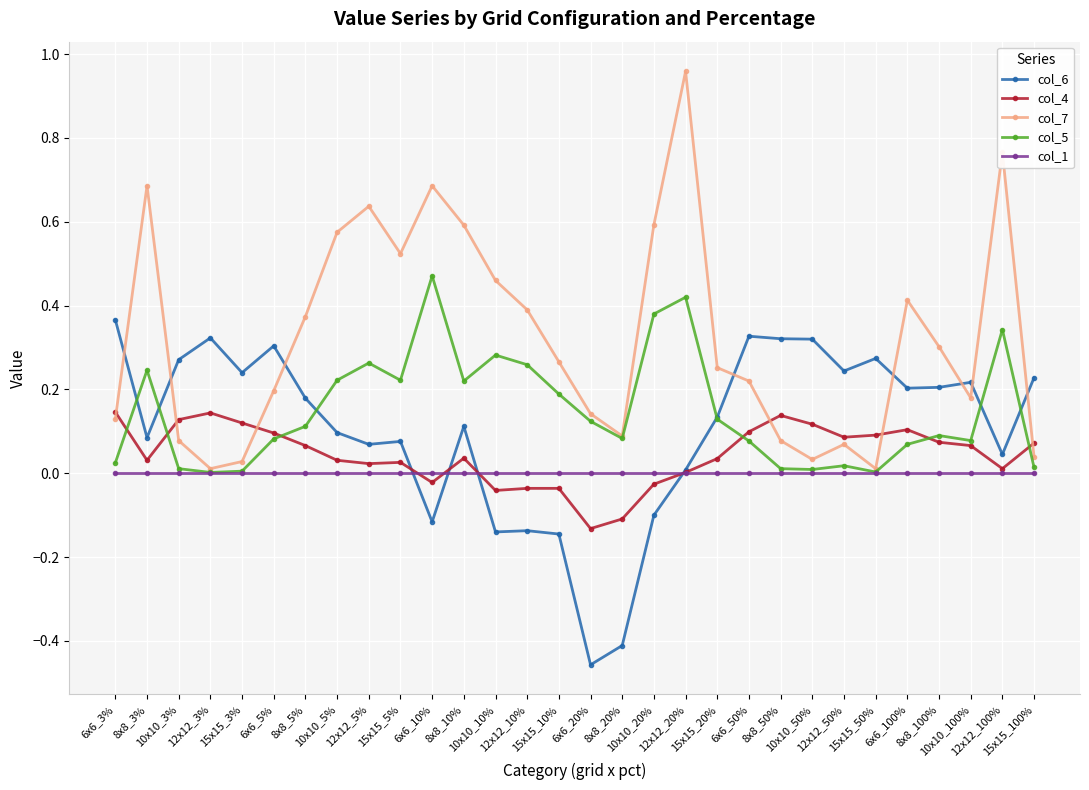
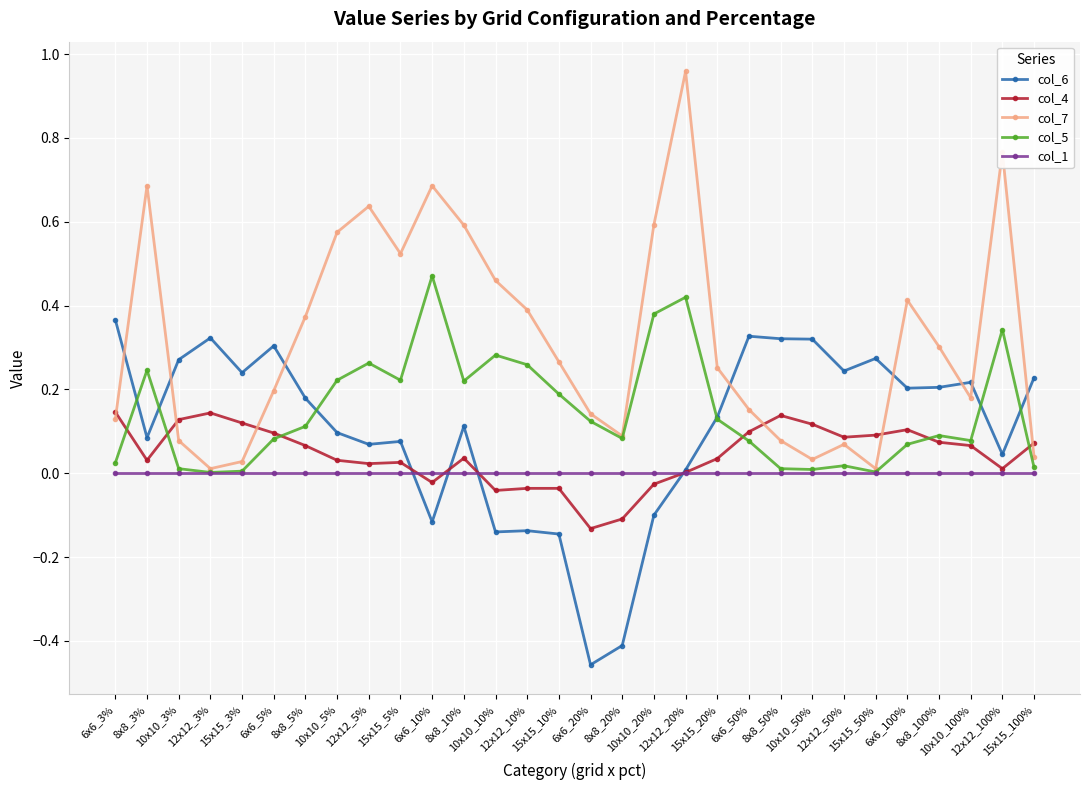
  {
    "col_6": {
      "6x6_3%": 0.37,
      "8x8_3%": 0.09,
      "10x10_3%": 0.27,
      "12x12_3%": 0.32,
      "15x15_3%": 0.24,
      "6x6_5%": 0.30,
      "8x8_5%": 0.18,
      "10x10_5%": 0.10,
      "12x12_5%": 0.07,
      "15x15_5%": 0.08,
      "6x6_10%": -0.12,
      "8x8_10%": 0.11,
      "10x10_10%": -0.14,
      "12x12_10%": -0.14,
      "15x15_10%": -0.15,
      "6x6_20%": -0.46,
      "8x8_20%": -0.41,
      "10x10_20%": -0.10,
      "6x6_50%": 0.33,
      "8x8_50%": 0.32,
      "10x10_50%": 0.32,
      "12x12_50%": 0.24,
      "15x15_50%": 0.27,
      "6x6_100%": 0.20,
      "8x8_100%": 0.21,
      "10x10_100%": 0.22,
      "12x12_100%": 0.05,
      "15x15_100%": 0.23
    },
    "col_4": {
      "6x6_3%": 0.15,
      "8x8_3%": 0.03,
      "10x10_3%": 0.13,
      "12x12_3%": 0.14,
      "15x15_3%": 0.12,
      "6x6_5%": 0.10,
      "8x8_5%": 0.07,
      "10x10_5%": 0.03,
      "12x12_5%": 0.02,
      "15x15_5%": 0.03,
      "6x6_10%": -0.02,
      "8x8_10%": 0.04,
      "10x10_10%": -0.04,
      "12x12_10%": -0.04,
      "15x15_10%": -0.04,
      "6x6_20%": -0.13,
      "8x8_20%": -0.11,
      "10x10_20%": -0.03,
      "15x15_20%": 0.04,
      "6x6_50%": 0.10,
      "8x8_50%": 0.14,
      "10x10_50%": 0.12,
      "12x12_50%": 0.09,
      "15x15_50%": 0.09,
      "6x6_100%": 0.10,
      "8x8_100%": 0.07,
      "10x10_100%": 0.07,
      "12x12_100%": 0.01,
      "15x15_100%": 0.07
    },
    "col_7": {
      "6x6_3%": 0.13,
      "8x8_3%": 0.69,
      "10x10_3%": 0.08,
      "12x12_3%": 0.01,
      "15x15_3%": 0.03,
      "6x6_5%": 0.20,
      "8x8_5%": 0.37,
      "10x10_5%": 0.58,
      "12x12_5%": 0.64,
      "15x15_5%": 0.52,
      "6x6_10%": 0.69,
      "8x8_10%": 0.59,
      "10x10_10%": 0.46,
      "12x12_10%": 0.39,
      "15x15_10%": 0.27,
      "6x6_20%": 0.14,
      "10x10_20%": 0.59,
      "12x12_20%": 0.96,
      "15x15_20%": 0.25,
-     "6x6_50%": 0.22,
+     "6x6_50%": 0.15,
      "8x8_50%": 0.08,
      "10x10_50%": 0.03,
      "12x12_50%": 0.07,
      "15x15_50%": 0.01,
      "6x6_100%": 0.41,
      "8x8_100%": 0.30,
      "10x10_100%": 0.18,
      "15x15_100%": 0.04
    },
    "col_5": {
      "6x6_3%": 0.03,
      "8x8_3%": 0.25,
      "10x10_3%": 0.01,
      "6x6_5%": 0.08,
      "8x8_5%": 0.11,
      "10x10_5%": 0.22,
      "12x12_5%": 0.26,
      "15x15_5%": 0.22,
      "6x6_10%": 0.47,
      "8x8_10%": 0.22,
      "10x10_10%": 0.28,
      "12x12_10%": 0.26,
      "15x15_10%": 0.19,
      "6x6_20%": 0.12,
      "10x10_20%": 0.38,
      "12x12_20%": 0.42,
      "6x6_50%": 0.08,
      "8x8_50%": 0.01,
      "10x10_50%": 0.01,
      "12x12_50%": 0.02,
      "6x6_100%": 0.07,
      "8x8_100%": 0.09,
      "10x10_100%": 0.08,
      "12x12_100%": 0.34,
      "15x15_100%": 0.01
    },
    "col_1": {
      "6x6_3%": 0.00,
      "8x8_3%": 0.00,
      "10x10_3%": 0.00,
      "6x6_5%": 0.00,
      "8x8_5%": 0.00,
      "10x10_5%": 0.00,
      "12x12_5%": 0.00,
      "15x15_5%": 0.00,
      "6x6_10%": 0.00,
      "8x8_10%": 0.00,
      "10x10_10%": 0.00,
      "12x12_10%": 0.00,
      "15x15_10%": 0.00,
      "6x6_20%": 0.00,
      "8x8_20%": 0.00,
      "10x10_20%": 0.00,
      "15x15_20%": 0.00,
      "6x6_50%": 0.00,
      "8x8_50%": 0.00,
      "10x10_50%": 0.00,
      "12x12_50%": 0.00,
      "6x6_100%": 0.00,
      "8x8_100%": 0.00,
      "10x10_100%": 0.00,
      "12x12_100%": 0.00,
      "15x15_100%": 0.00
    }
  }
